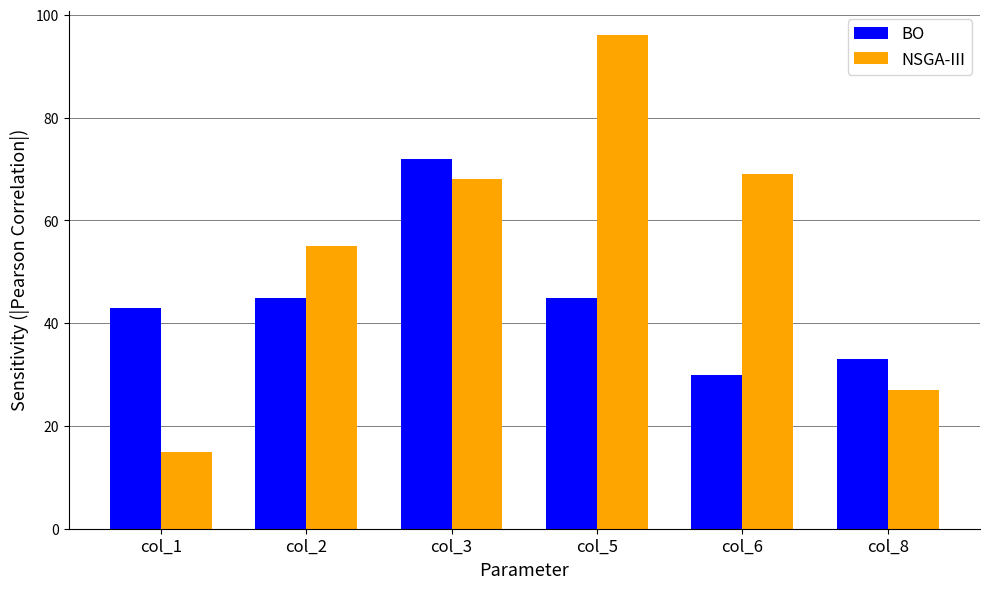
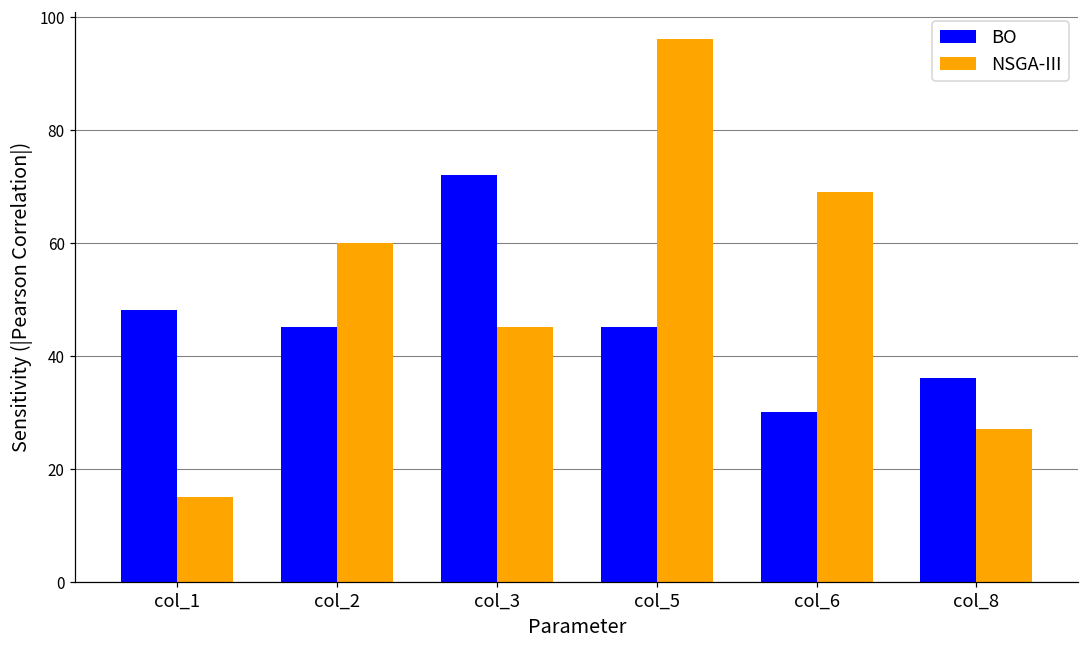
  {
    "BO": {
-     "col_1": 43,
+     "col_1": 48,
      "col_2": 45,
      "col_3": 72,
      "col_5": 45,
      "col_6": 30,
-     "col_8": 33
+     "col_8": 36
    },
    "NSGA-III": {
      "col_1": 15,
-     "col_2": 55,
-     "col_3": 68,
+     "col_2": 60,
+     "col_3": 45,
      "col_5": 96,
      "col_6": 69,
      "col_8": 27
    }
  }
